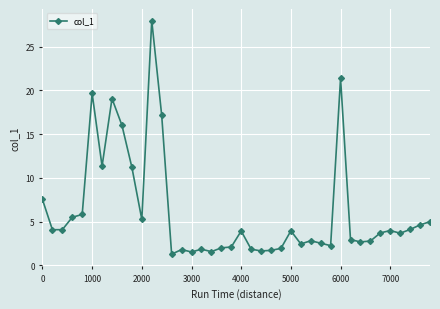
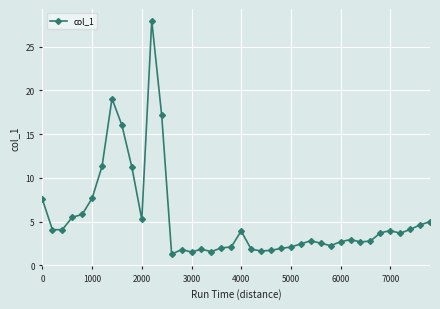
  {
    "0": 8,
-   "1000": 20,
+   "1000": 8,
    "2000": 5,
    "3000": 2,
    "4000": 4,
-   "5000": 4,
-   "6000": 21,
+   "5000": 2,
+   "6000": 3,
    "7000": 4
  }
